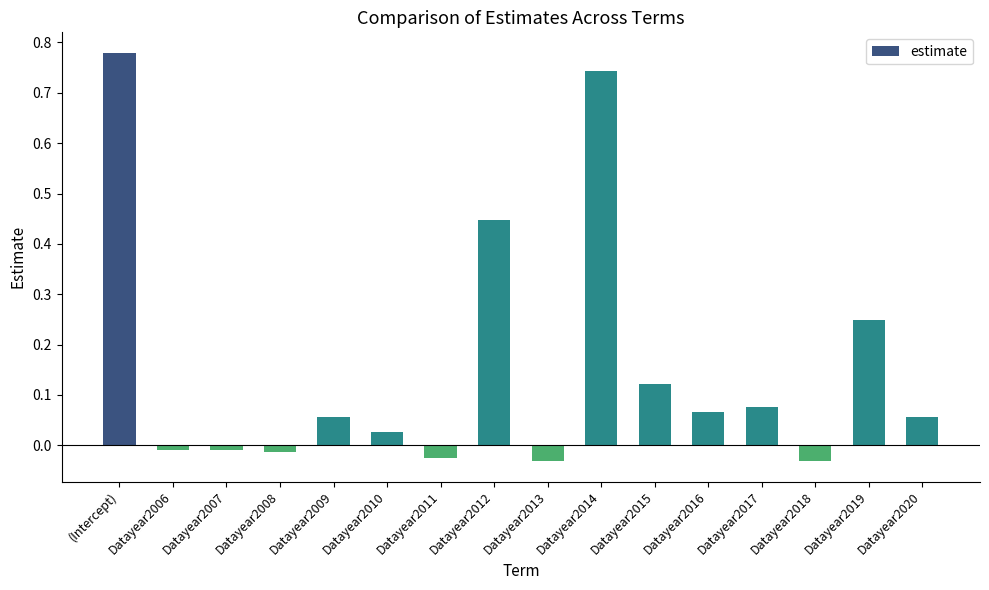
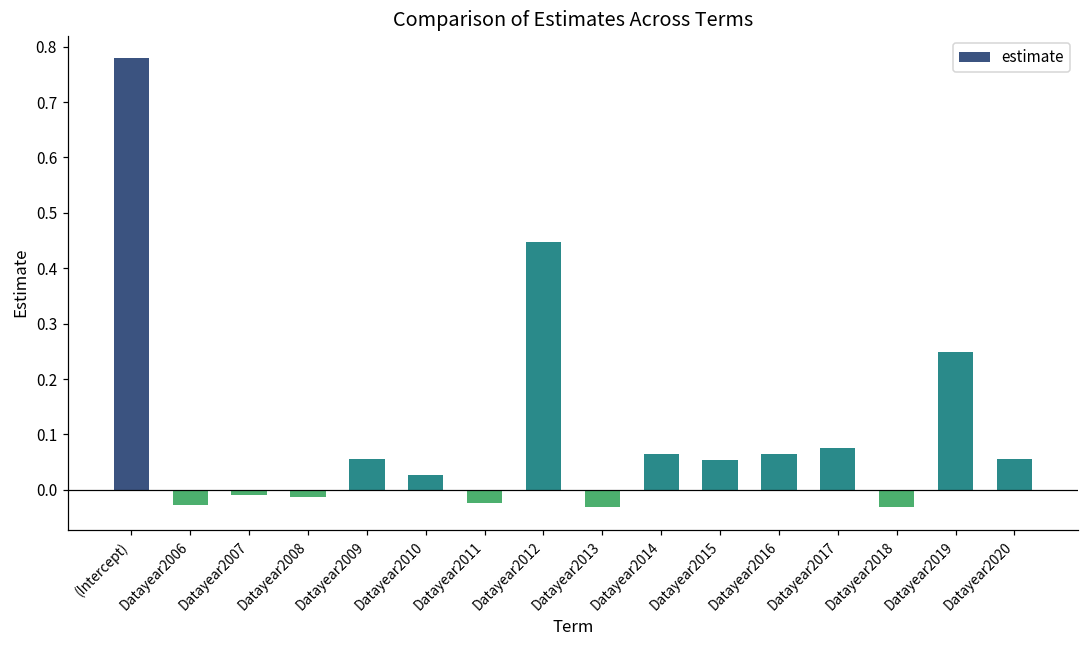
  {
    "(Intercept)": 0.78,
-   "Datayear2006": -0.01,
+   "Datayear2006": -0.03,
    "Datayear2007": -0.01,
    "Datayear2008": -0.01,
    "Datayear2009": 0.06,
    "Datayear2010": 0.03,
    "Datayear2011": -0.02,
    "Datayear2012": 0.45,
    "Datayear2013": -0.03,
-   "Datayear2014": 0.74,
-   "Datayear2015": 0.12,
+   "Datayear2014": 0.06,
+   "Datayear2015": 0.05,
    "Datayear2016": 0.07,
    "Datayear2017": 0.08,
    "Datayear2018": -0.03,
    "Datayear2019": 0.25,
    "Datayear2020": 0.06
  }
